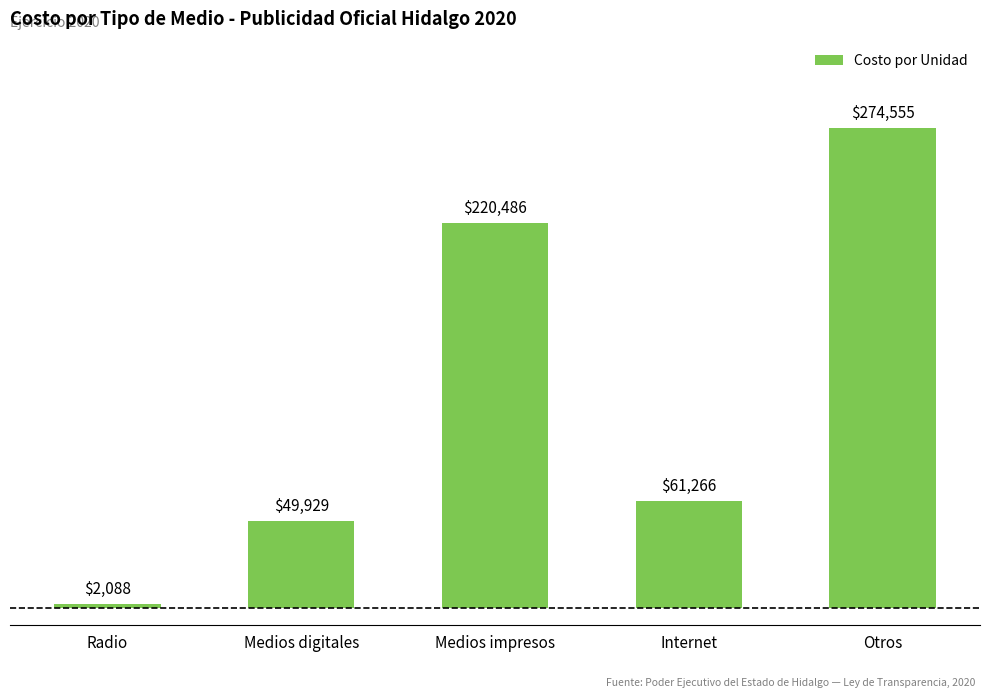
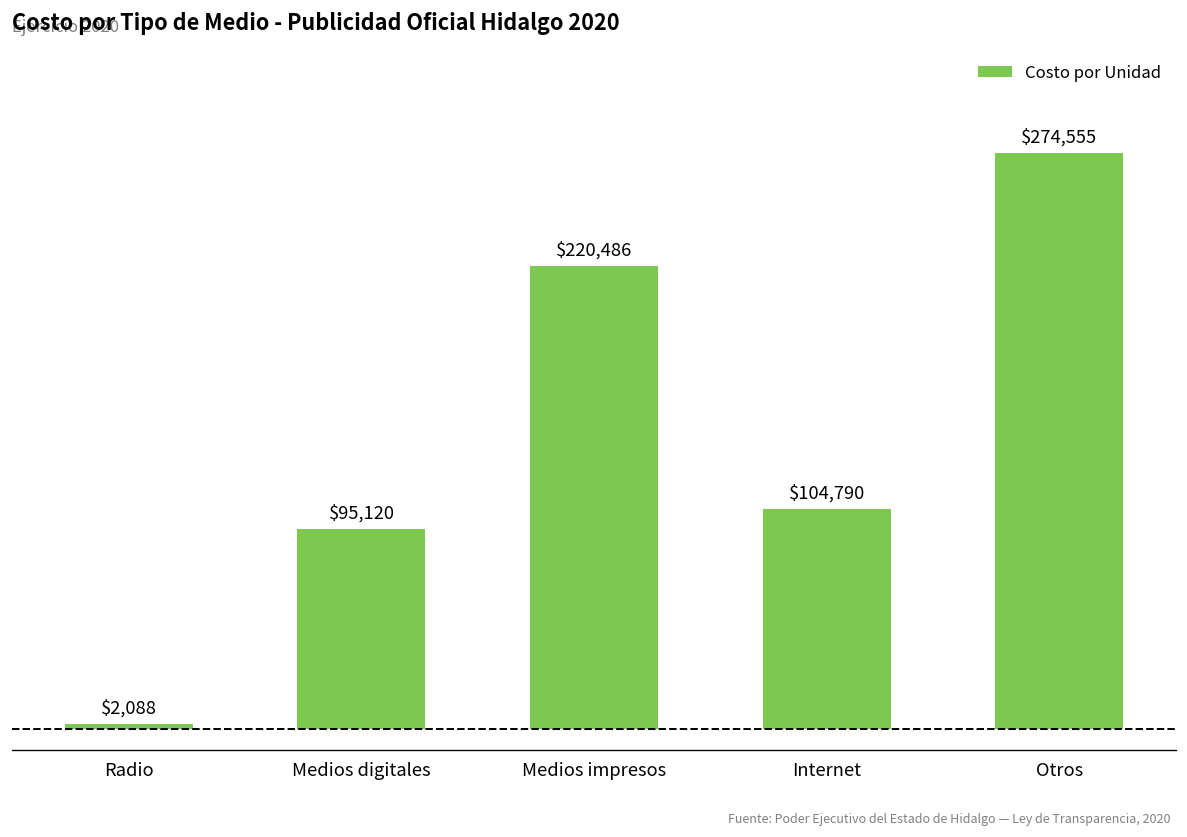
  {
    "Radio": "$2,088",
-   "Medios digitales": "$49,929",
+   "Medios digitales": "$95,120",
    "Medios impresos": "$220,486",
-   "Internet": "$61,266",
+   "Internet": "$104,790",
    "Otros": "$274,555"
  }
